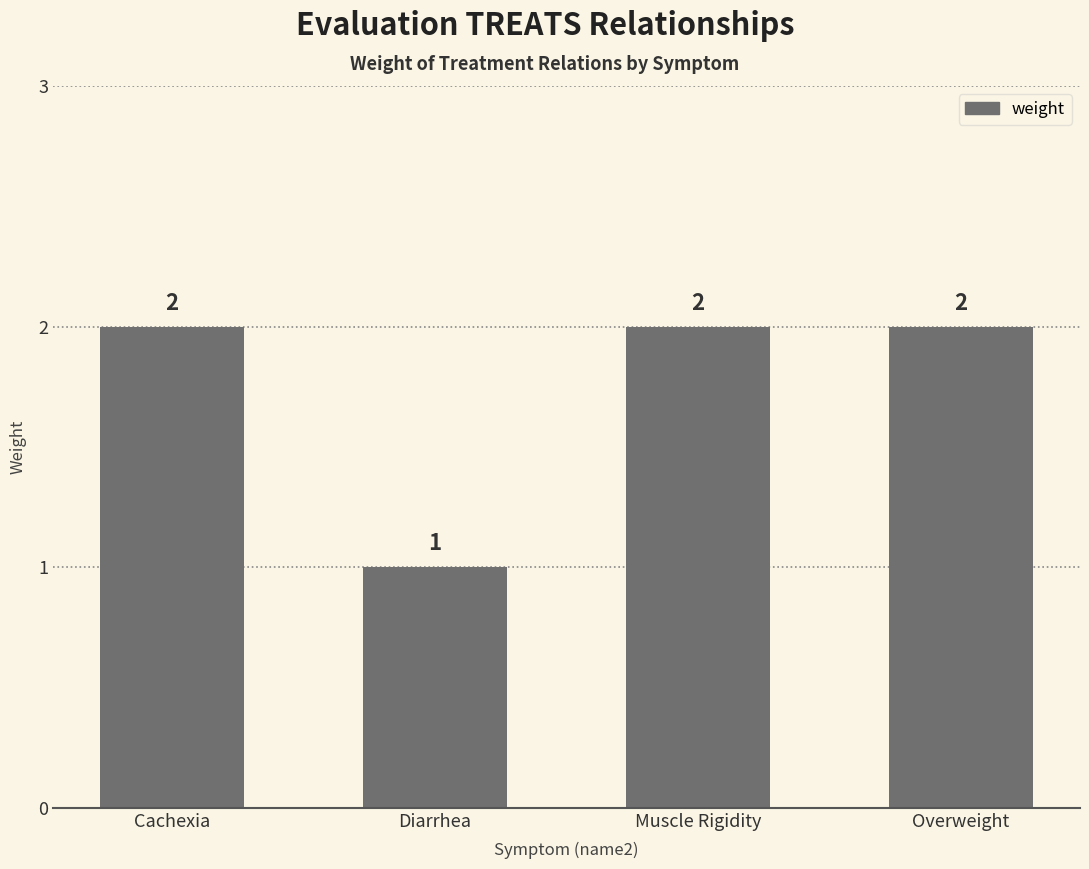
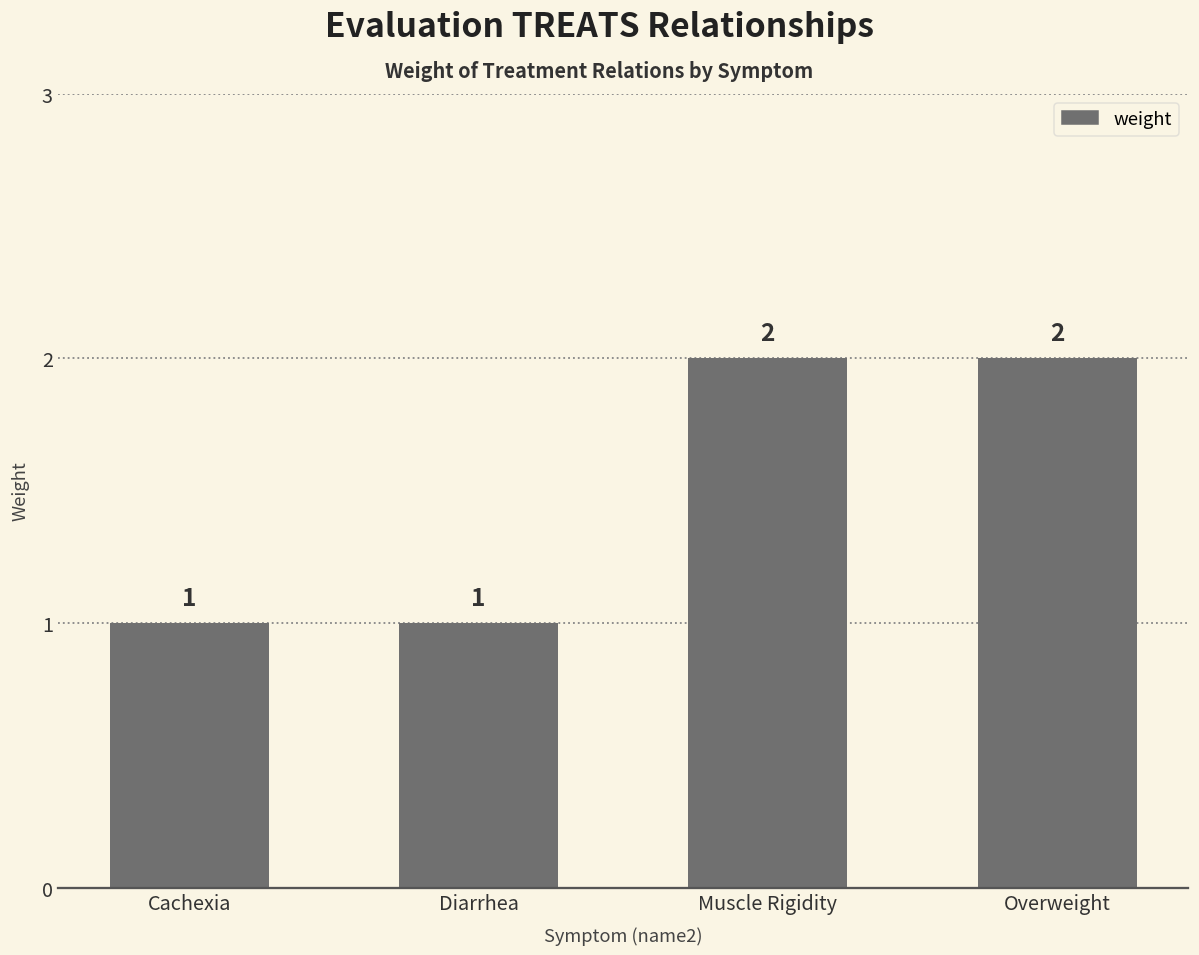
  {
-   "Cachexia": 2,
+   "Cachexia": 1,
    "Diarrhea": 1,
    "Muscle Rigidity": 2,
    "Overweight": 2
  }
